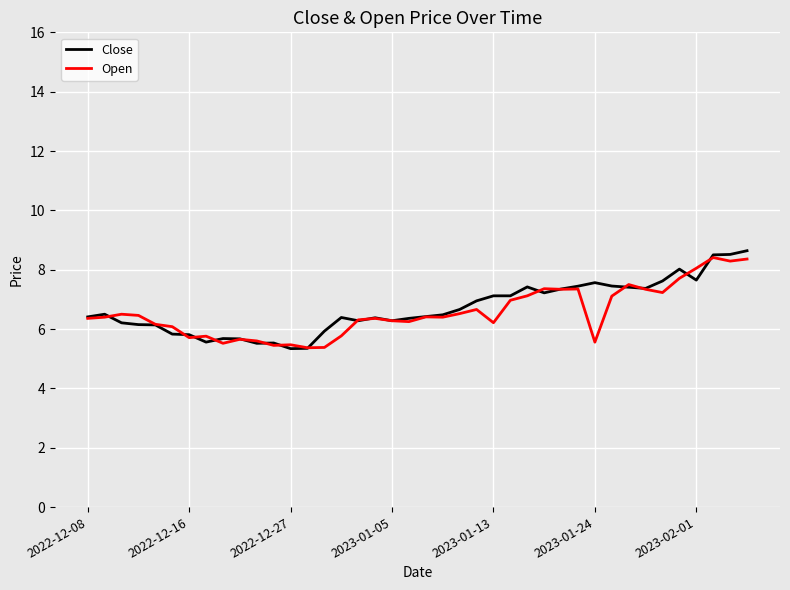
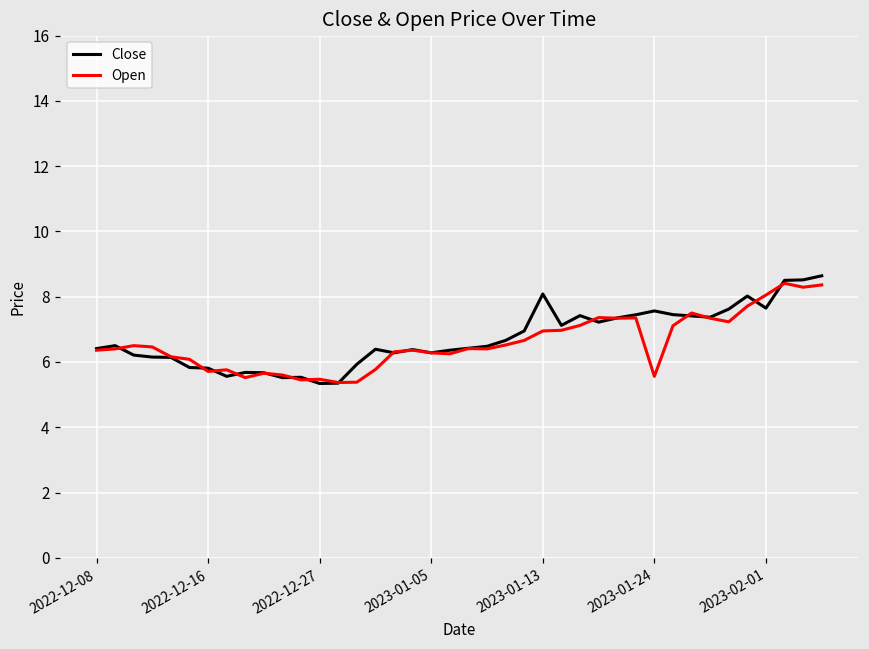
  {
    "Close": {
      "2022-12-16": 5.8,
      "2022-12-27": 5.3,
-     "2023-01-13": 7.1,
+     "2023-01-13": 8.1,
      "2023-01-24": 7.6,
      "2023-02-01": 7.6
    },
    "Open": {
      "2022-12-16": 5.7,
      "2022-12-27": 5.5,
-     "2023-01-13": 6.2,
+     "2023-01-13": 6.9,
      "2023-01-24": 5.6,
      "2023-02-01": 8.1
    }
  }
